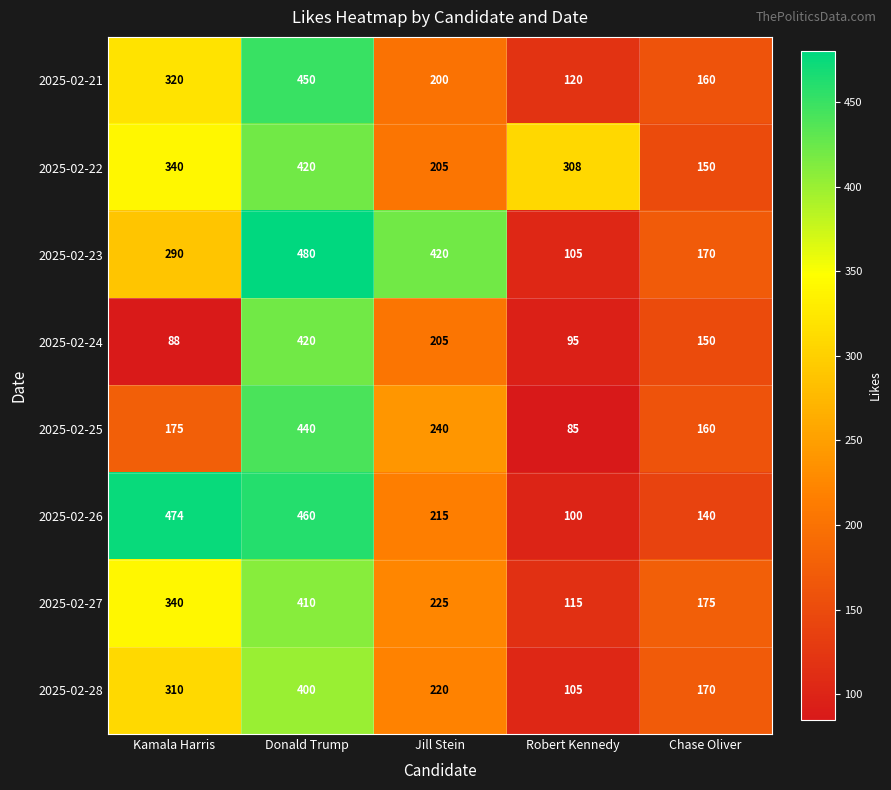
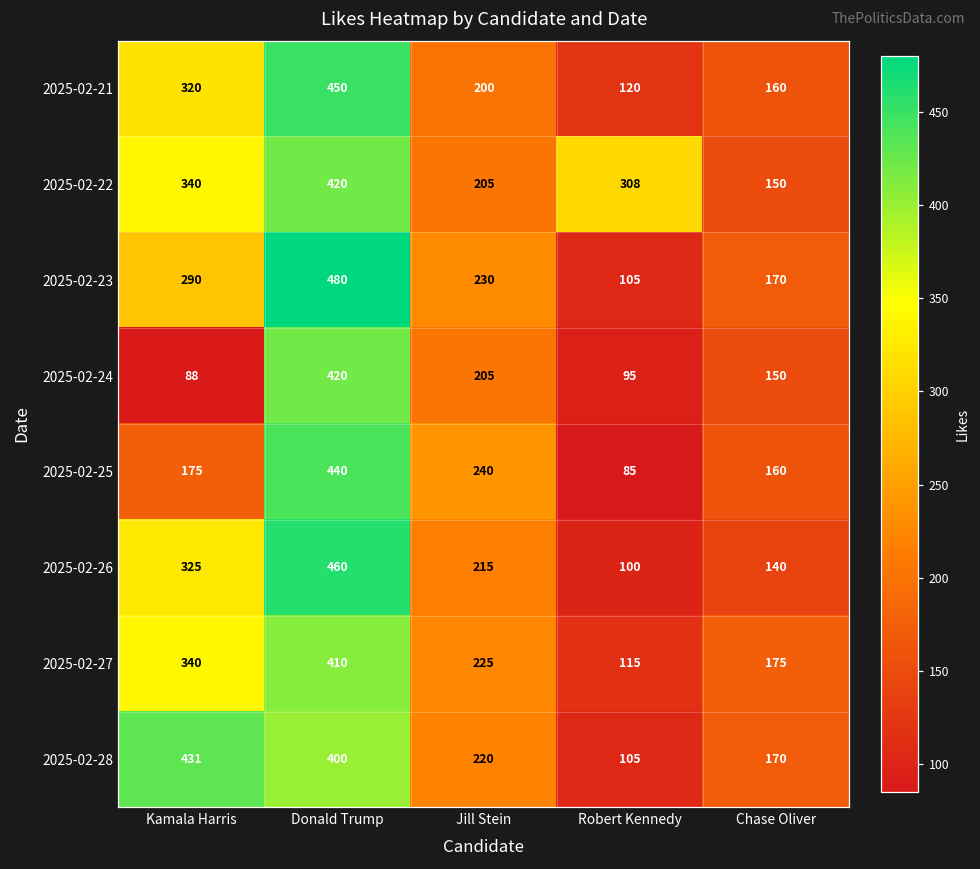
  {
    "2025-02-21": {
      "Kamala Harris": 320,
      "Donald Trump": 450,
      "Jill Stein": 200,
      "Robert Kennedy": 120,
      "Chase Oliver": 160
    },
    "2025-02-22": {
      "Kamala Harris": 340,
      "Donald Trump": 420,
      "Jill Stein": 205,
      "Robert Kennedy": 308,
      "Chase Oliver": 150
    },
    "2025-02-23": {
      "Kamala Harris": 290,
      "Donald Trump": 480,
-     "Jill Stein": 420,
+     "Jill Stein": 230,
      "Robert Kennedy": 105,
      "Chase Oliver": 170
    },
    "2025-02-24": {
      "Kamala Harris": 88,
      "Donald Trump": 420,
      "Jill Stein": 205,
      "Robert Kennedy": 95,
      "Chase Oliver": 150
    },
    "2025-02-25": {
      "Kamala Harris": 175,
      "Donald Trump": 440,
      "Jill Stein": 240,
      "Robert Kennedy": 85,
      "Chase Oliver": 160
    },
    "2025-02-26": {
-     "Kamala Harris": 474,
+     "Kamala Harris": 325,
      "Donald Trump": 460,
      "Jill Stein": 215,
      "Robert Kennedy": 100,
      "Chase Oliver": 140
    },
    "2025-02-27": {
      "Kamala Harris": 340,
      "Donald Trump": 410,
      "Jill Stein": 225,
      "Robert Kennedy": 115,
      "Chase Oliver": 175
    },
    "2025-02-28": {
-     "Kamala Harris": 310,
+     "Kamala Harris": 431,
      "Donald Trump": 400,
      "Jill Stein": 220,
      "Robert Kennedy": 105,
      "Chase Oliver": 170
    }
  }
